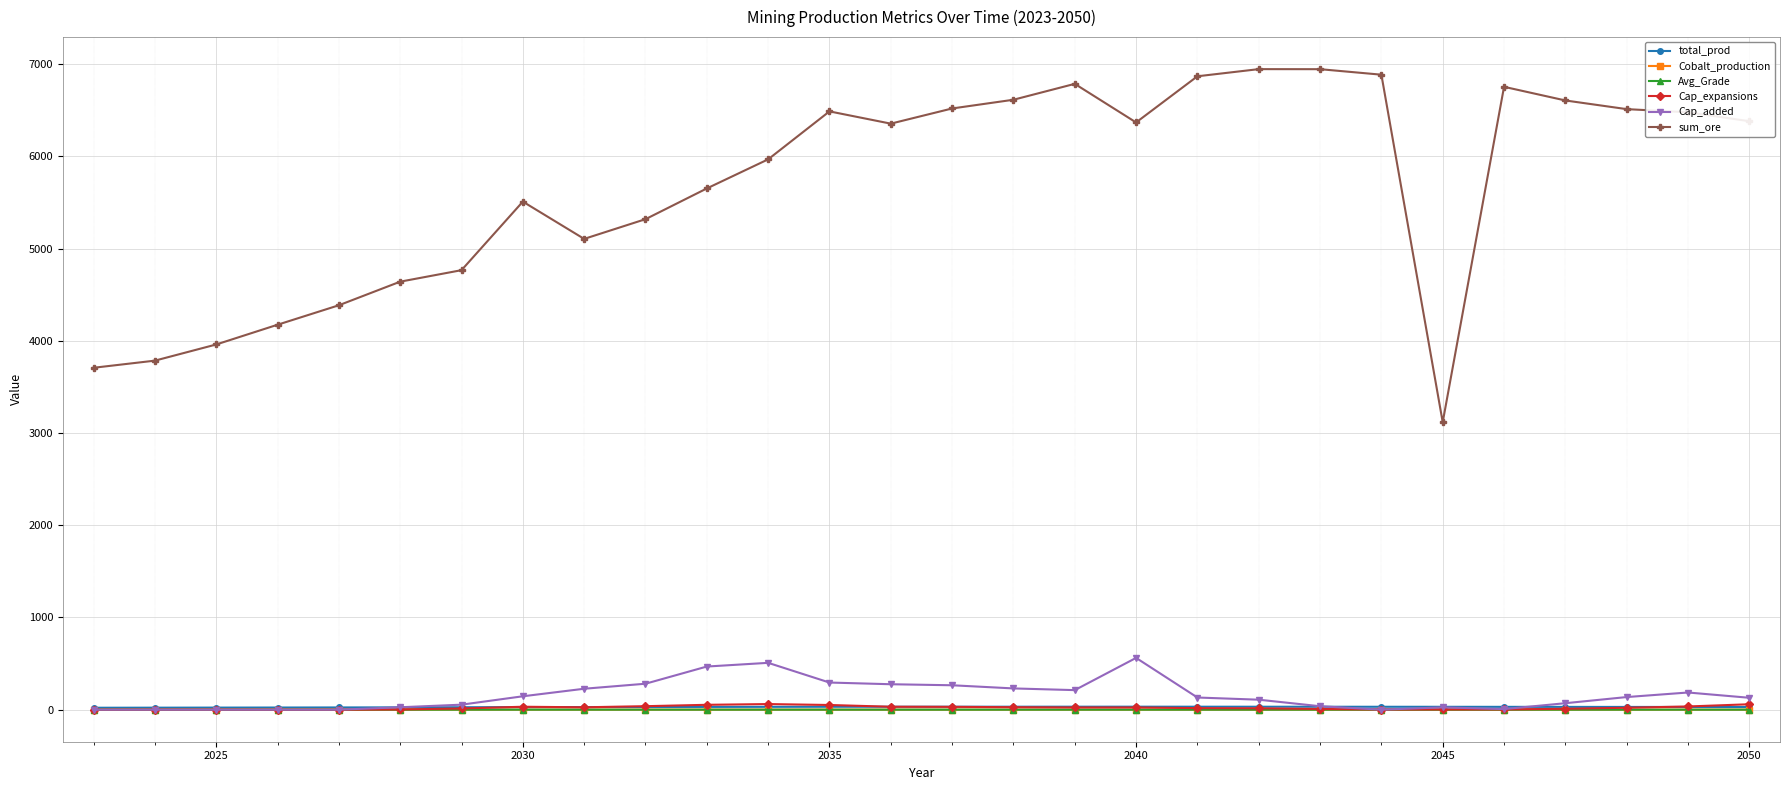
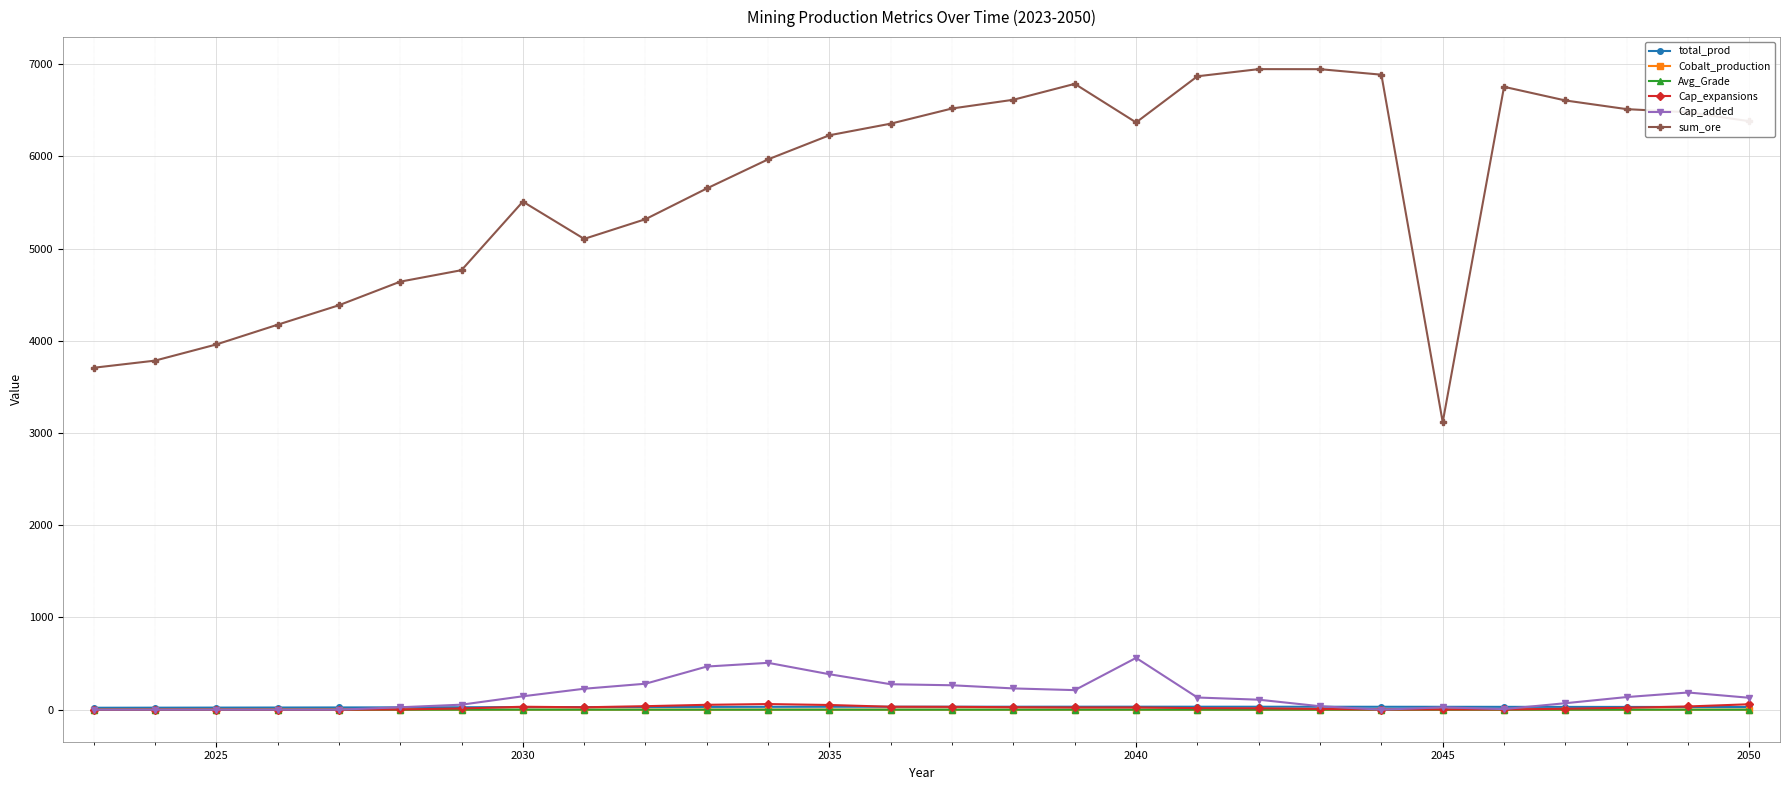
  {
    "total_prod": {
      "2050": 0
    },
    "Avg_Grade": {
      "2030": 0,
      "2035": 0,
      "2050": 0
    },
    "Cap_expansions": {
      "2050": 100
    },
    "Cap_added": {
      "2030": 100,
-     "2035": 300,
+     "2035": 400,
      "2040": 600,
      "2050": 100
    },
    "sum_ore": {
      "2025": 4000,
      "2030": 5500,
-     "2035": 6500,
+     "2035": 6200,
      "2040": 6400,
      "2045": 3100
    }
  }
